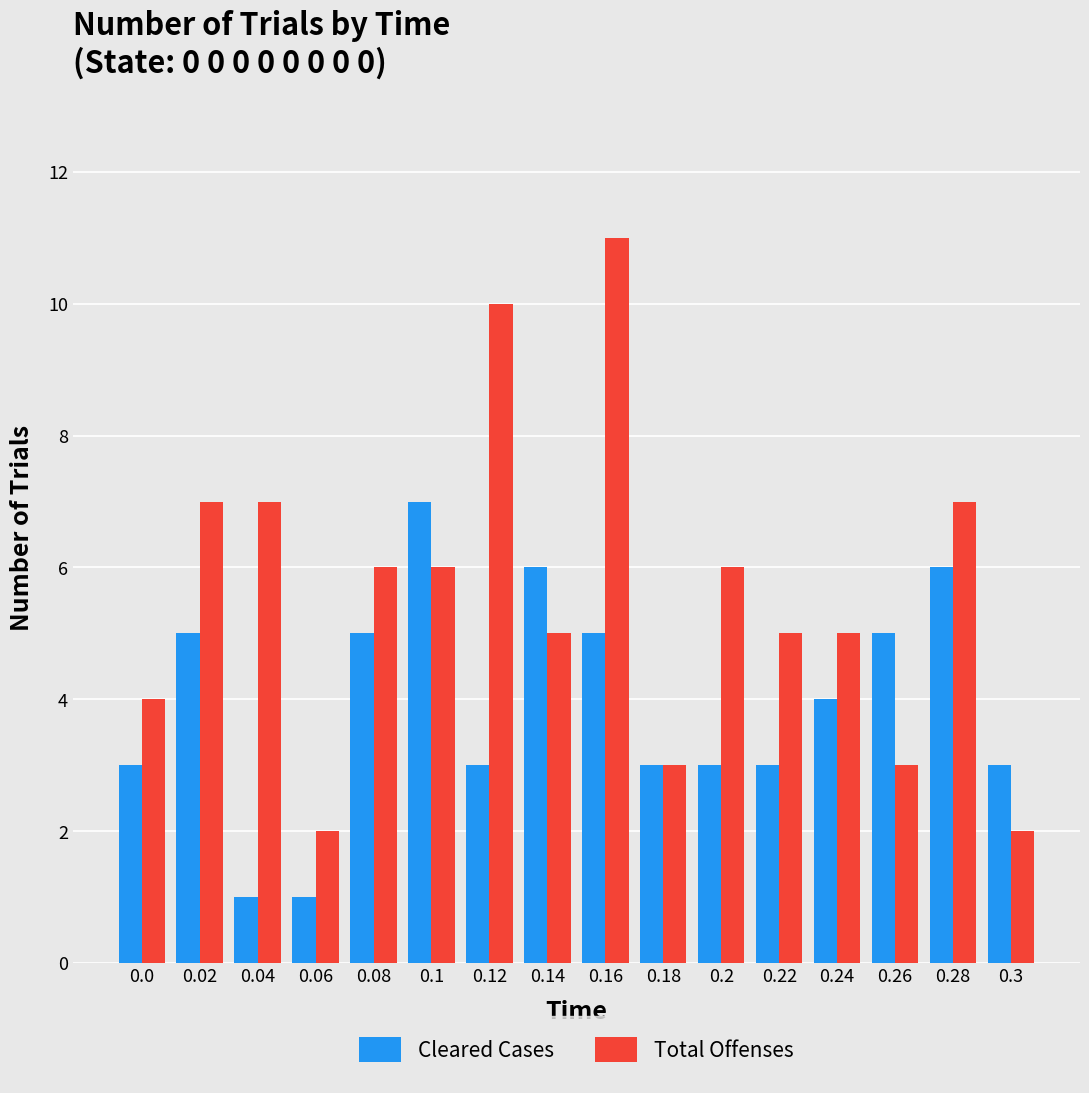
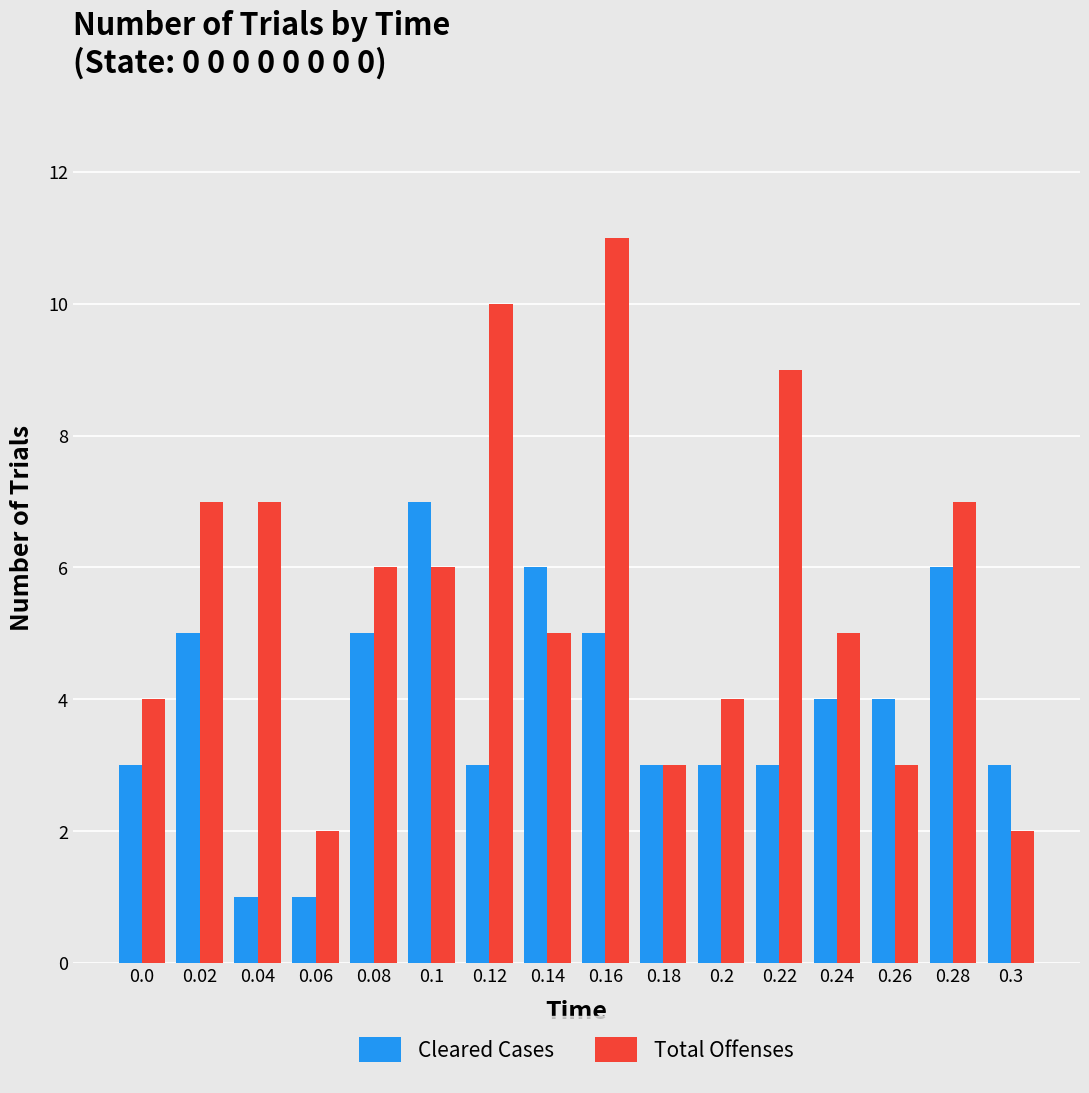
  {
    "Cleared Cases": {
      "0.0": 3,
      "0.02": 5,
      "0.04": 1,
      "0.06": 1,
      "0.08": 5,
      "0.1": 7,
      "0.12": 3,
      "0.14": 6,
      "0.16": 5,
      "0.18": 3,
      "0.2": 3,
      "0.22": 3,
      "0.24": 4,
-     "0.26": 5,
+     "0.26": 4,
      "0.28": 6,
      "0.3": 3
    },
    "Total Offenses": {
      "0.0": 4,
      "0.02": 7,
      "0.04": 7,
      "0.06": 2,
      "0.08": 6,
      "0.1": 6,
      "0.12": 10,
      "0.14": 5,
      "0.16": 11,
      "0.18": 3,
-     "0.2": 6,
-     "0.22": 5,
+     "0.2": 4,
+     "0.22": 9,
      "0.24": 5,
      "0.26": 3,
      "0.28": 7,
      "0.3": 2
    }
  }
